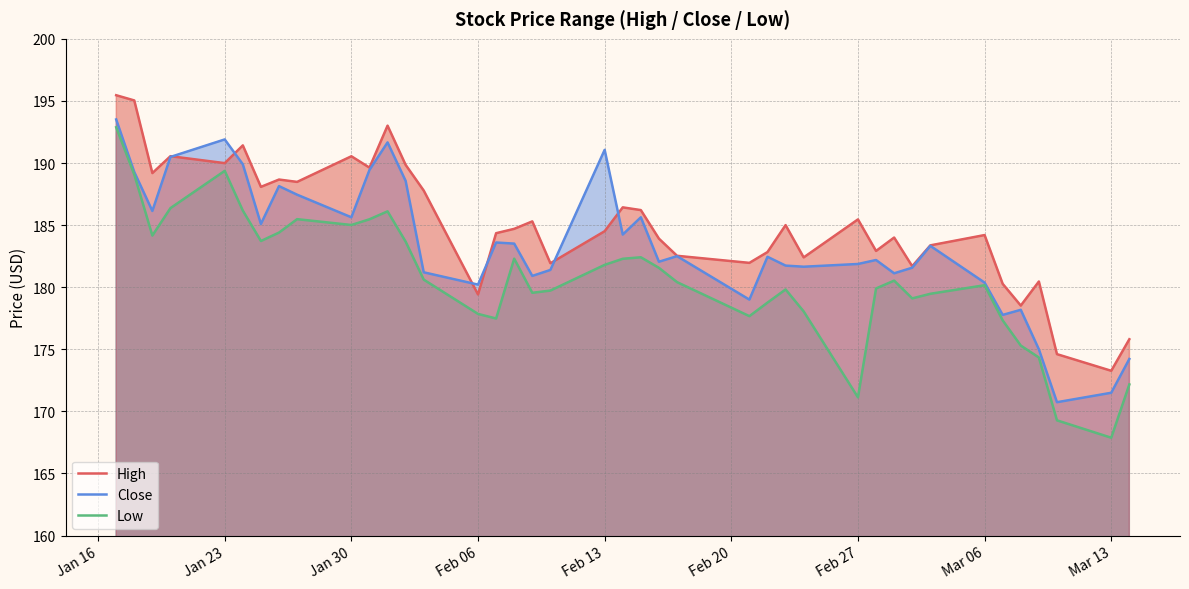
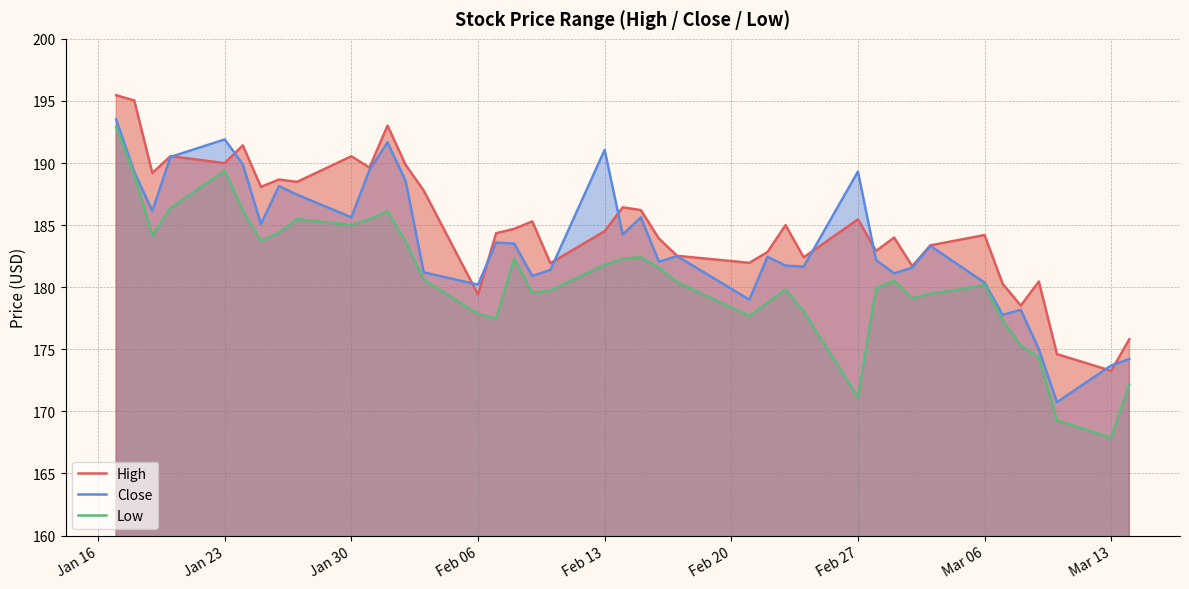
  {
    "High": {
      "Jan 23": 190.0,
      "Jan 30": 190.5,
      "Feb 06": 179.4,
      "Feb 13": 184.5,
      "Feb 27": 185.5,
      "Mar 06": 184.2,
      "Mar 13": 173.3
    },
    "Close": {
      "Jan 23": 191.9,
      "Jan 30": 185.6,
      "Feb 06": 180.2,
      "Feb 13": 191.1,
-     "Feb 27": 181.9,
+     "Feb 27": 189.3,
      "Mar 06": 180.4,
-     "Mar 13": 171.5
+     "Mar 13": 173.7
    },
    "Low": {
      "Jan 23": 189.4,
      "Jan 30": 185.0,
      "Feb 06": 177.9,
      "Feb 13": 181.8,
      "Feb 27": 171.1,
      "Mar 06": 180.2,
      "Mar 13": 167.9
    }
  }
